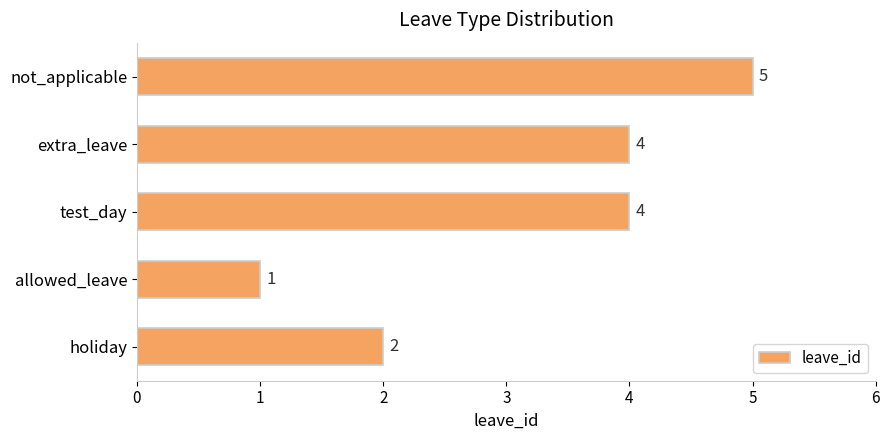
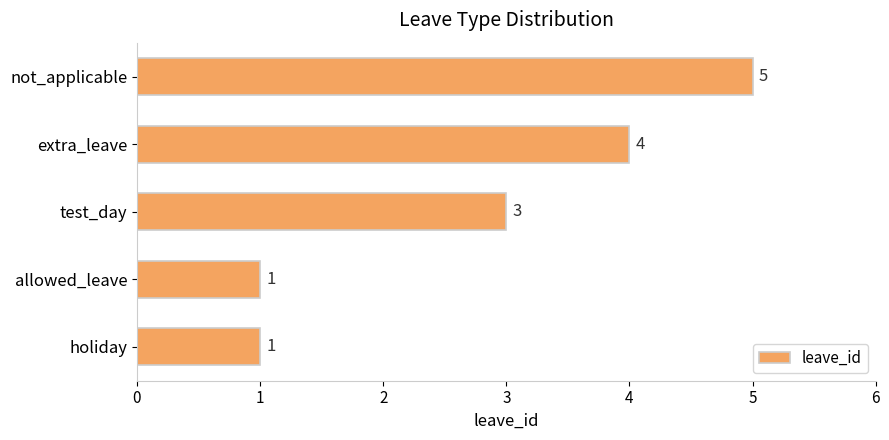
  {
    "not_applicable": 5,
    "extra_leave": 4,
-   "test_day": 4,
+   "test_day": 3,
    "allowed_leave": 1,
-   "holiday": 2
+   "holiday": 1
  }
